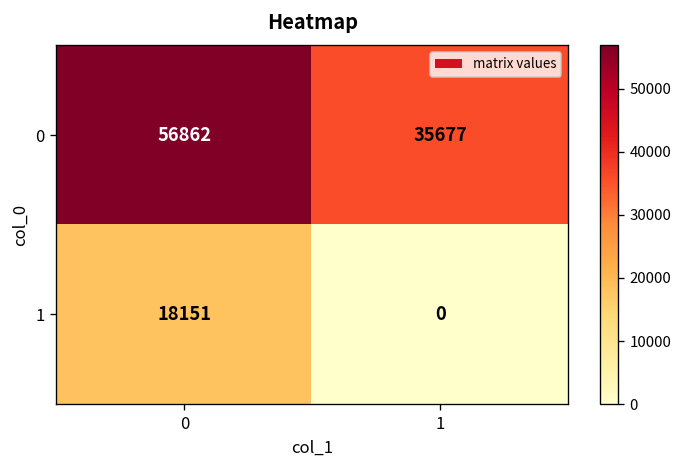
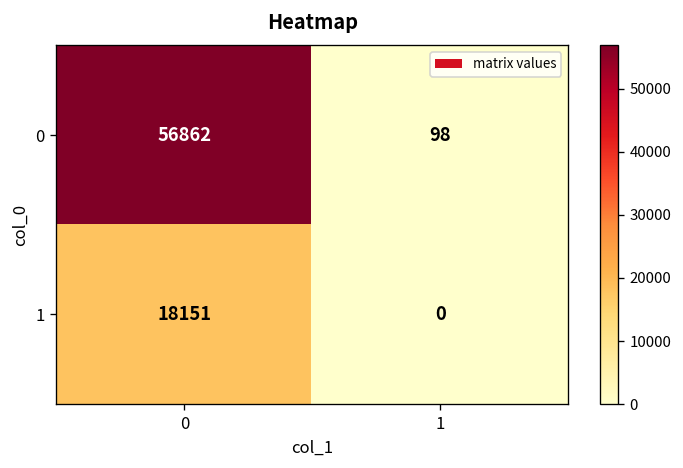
  {
    "0": {
      "0": 56862,
-     "1": 35677
+     "1": 98
    },
    "1": {
      "0": 18151,
      "1": 0
    }
  }
